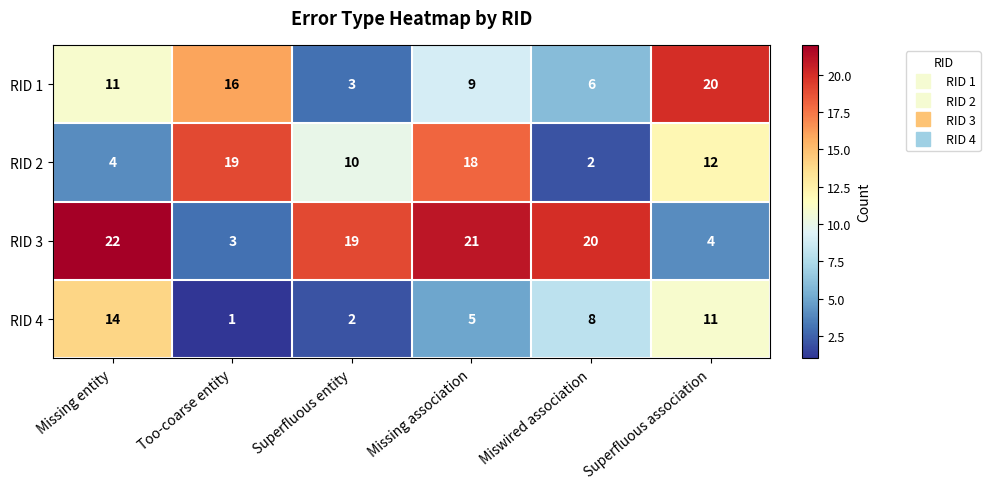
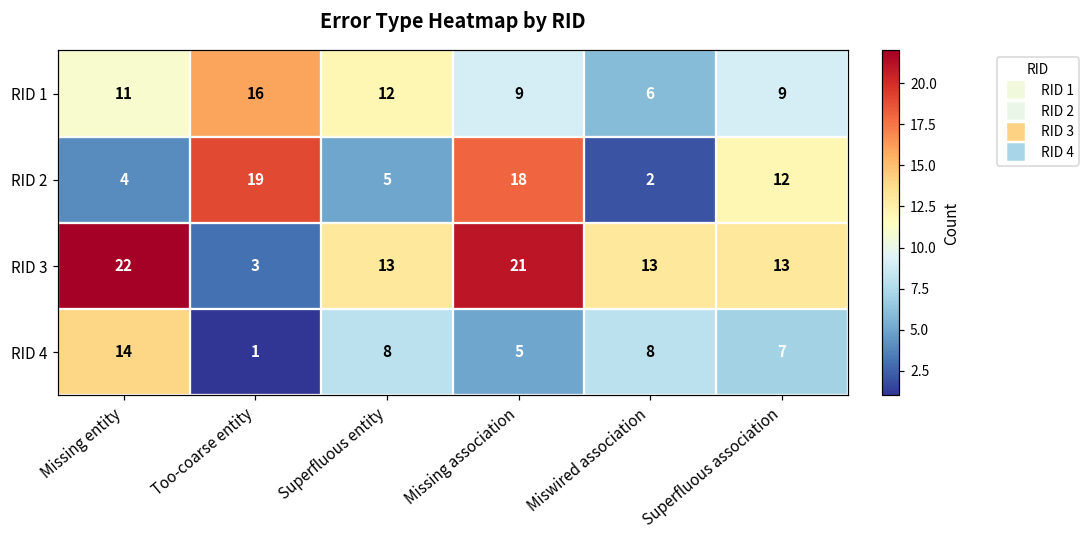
  {
    "RID 1": {
      "Missing entity": 11,
      "Too-coarse entity": 16,
-     "Superfluous entity": 3,
+     "Superfluous entity": 12,
      "Missing association": 9,
      "Miswired association": 6,
-     "Superfluous association": 20
+     "Superfluous association": 9
    },
    "RID 2": {
      "Missing entity": 4,
      "Too-coarse entity": 19,
-     "Superfluous entity": 10,
+     "Superfluous entity": 5,
      "Missing association": 18,
      "Miswired association": 2,
      "Superfluous association": 12
    },
    "RID 3": {
      "Missing entity": 22,
      "Too-coarse entity": 3,
-     "Superfluous entity": 19,
+     "Superfluous entity": 13,
      "Missing association": 21,
-     "Miswired association": 20,
-     "Superfluous association": 4
+     "Miswired association": 13,
+     "Superfluous association": 13
    },
    "RID 4": {
      "Missing entity": 14,
      "Too-coarse entity": 1,
-     "Superfluous entity": 2,
+     "Superfluous entity": 8,
      "Missing association": 5,
      "Miswired association": 8,
-     "Superfluous association": 11
+     "Superfluous association": 7
    }
  }
